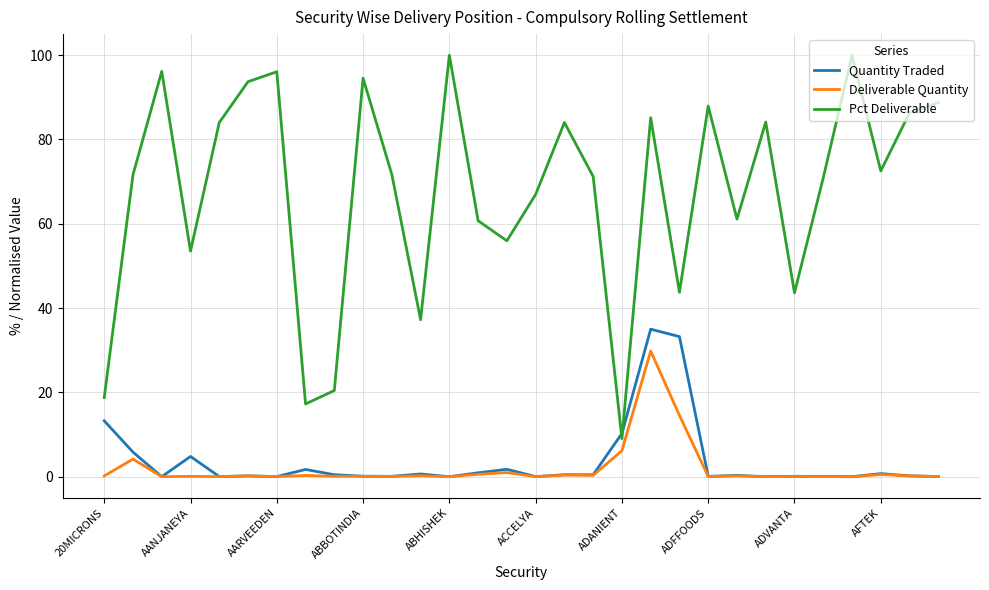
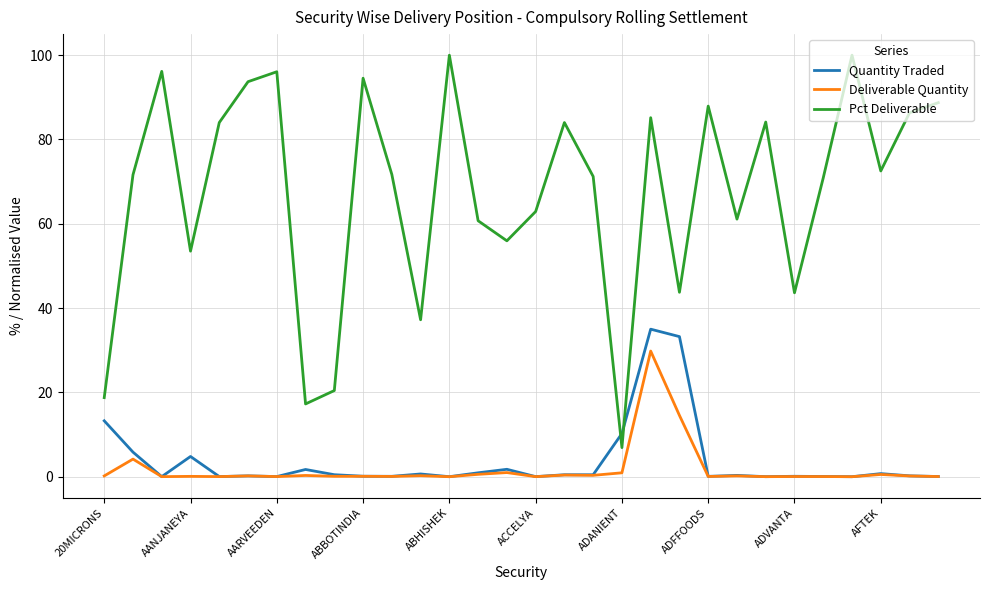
  {
    "Quantity Traded": {
      "20MICRONS": 13,
      "AANJANEYA": 5,
      "ADANIENT": 10
    },
    "Deliverable Quantity": {
      "20MICRONS": 0,
      "AANJANEYA": 0,
-     "ADANIENT": 6
+     "ADANIENT": 1
    },
    "Pct Deliverable": {
      "20MICRONS": 19,
      "AANJANEYA": 54,
      "AARVEEDEN": 96,
      "ABBOTINDIA": 95,
      "ABHISHEK": 100,
-     "ACCELYA": 67,
-     "ADANIENT": 9,
+     "ACCELYA": 63,
+     "ADANIENT": 7,
      "ADFFOODS": 88,
      "ADVANTA": 44,
      "AFTEK": 73
    }
  }
